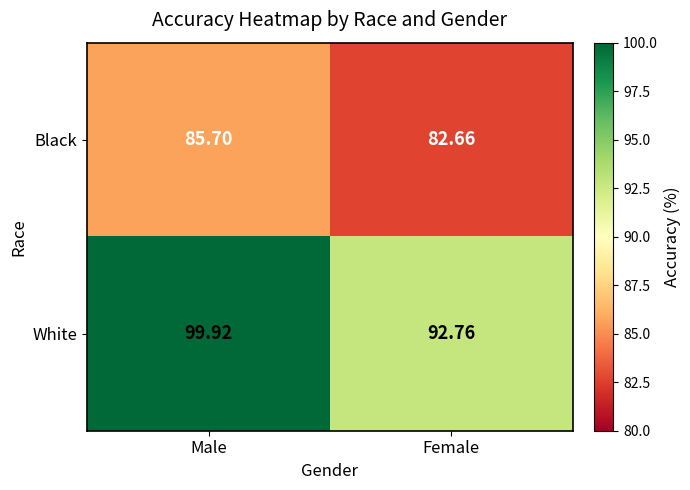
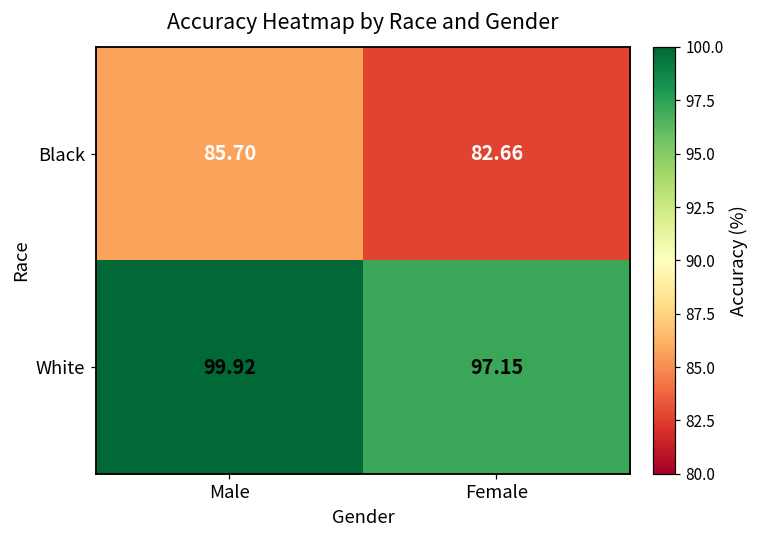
  {
    "Black": {
      "Male": 85.70,
      "Female": 82.66
    },
    "White": {
      "Male": 99.92,
-     "Female": 92.76
+     "Female": 97.15
    }
  }
